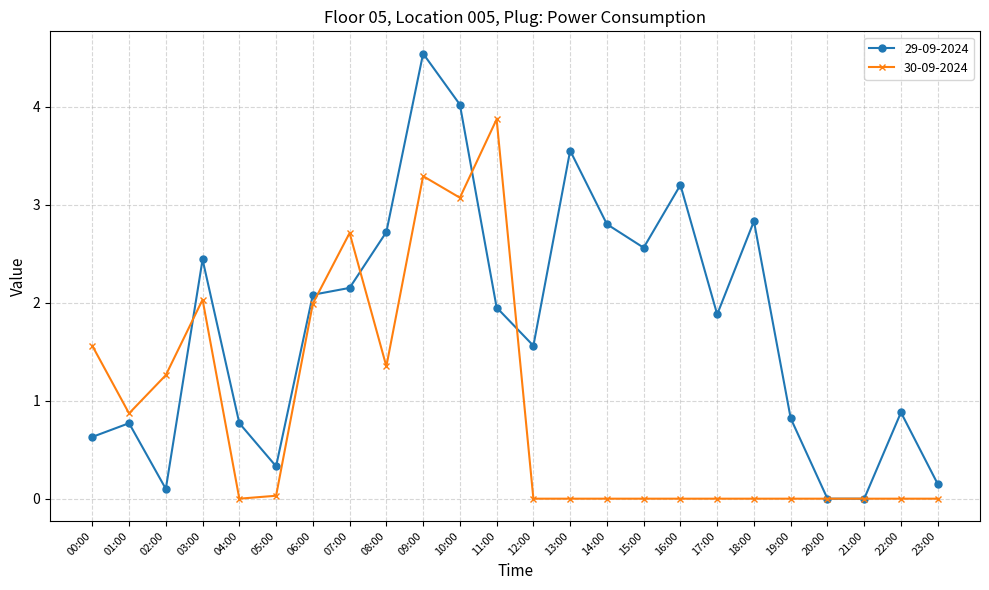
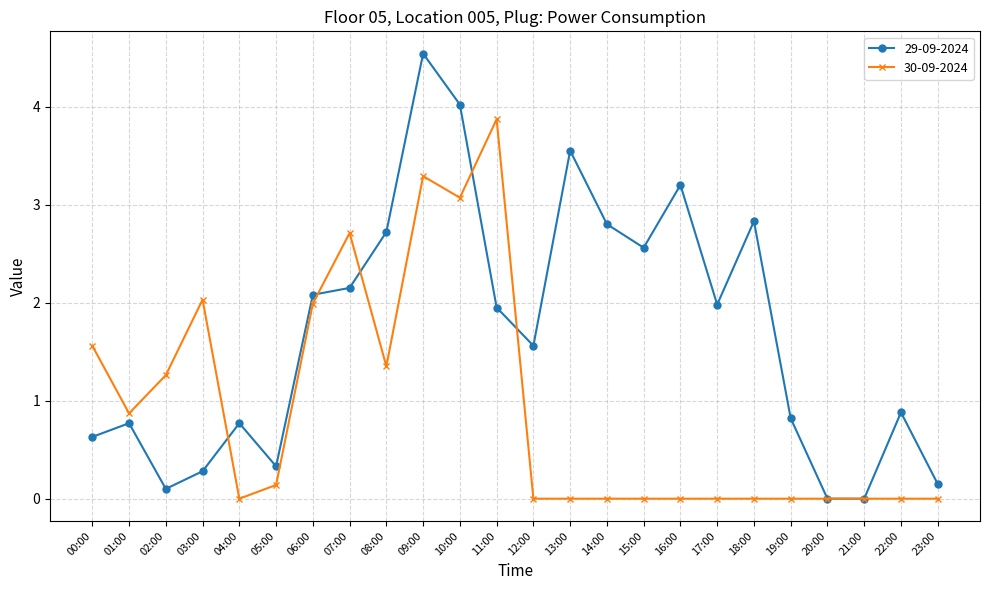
  {
    "29-09-2024": {
      "00:00": 0.6,
      "01:00": 0.8,
      "02:00": 0.1,
-     "03:00": 2.4,
+     "03:00": 0.3,
      "04:00": 0.8,
      "05:00": 0.3,
      "06:00": 2.1,
      "07:00": 2.2,
      "08:00": 2.7,
      "09:00": 4.5,
      "10:00": 4.0,
      "11:00": 2.0,
      "12:00": 1.6,
      "13:00": 3.6,
      "14:00": 2.8,
      "15:00": 2.6,
      "16:00": 3.2,
-     "17:00": 1.9,
+     "17:00": 2.0,
      "18:00": 2.8,
      "19:00": 0.8,
      "22:00": 0.9,
      "23:00": 0.2
    },
    "30-09-2024": {
      "00:00": 1.6,
      "01:00": 0.9,
      "02:00": 1.3,
      "03:00": 2.0,
      "04:00": 0.0,
-     "05:00": 0.0,
+     "05:00": 0.1,
      "06:00": 2.0,
      "07:00": 2.7,
      "08:00": 1.4,
      "09:00": 3.3,
      "10:00": 3.1,
      "11:00": 3.9,
      "12:00": 0.0,
      "13:00": 0.0,
      "14:00": 0.0,
      "15:00": 0.0,
      "16:00": 0.0,
      "17:00": 0.0,
      "18:00": 0.0,
      "19:00": 0.0,
      "22:00": 0.0,
      "23:00": 0.0
    }
  }
